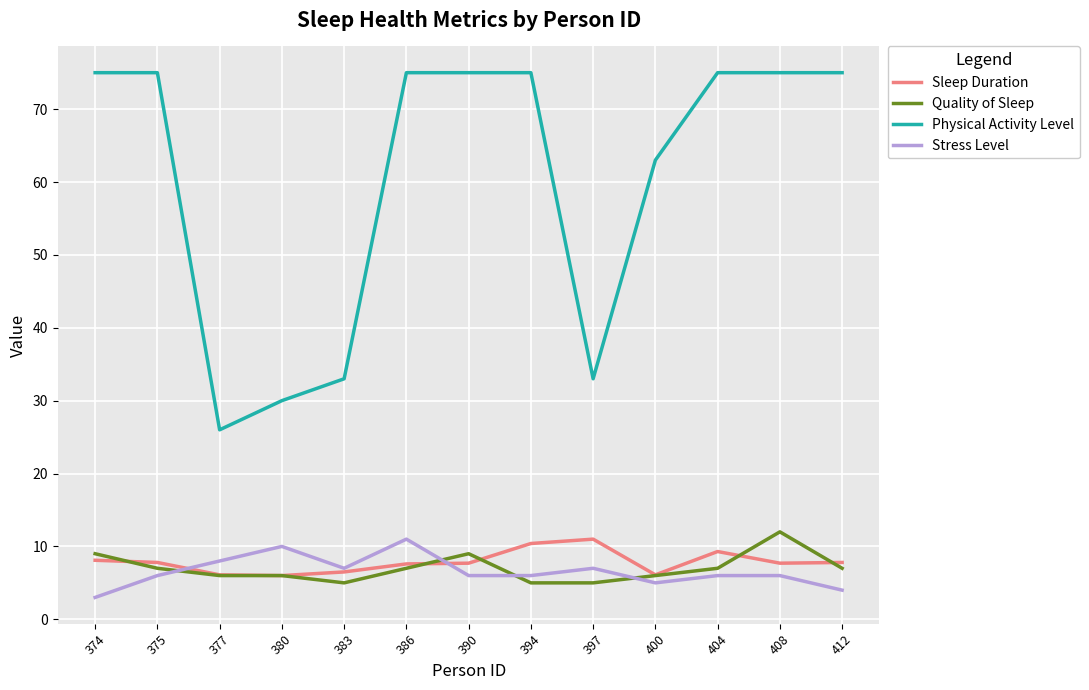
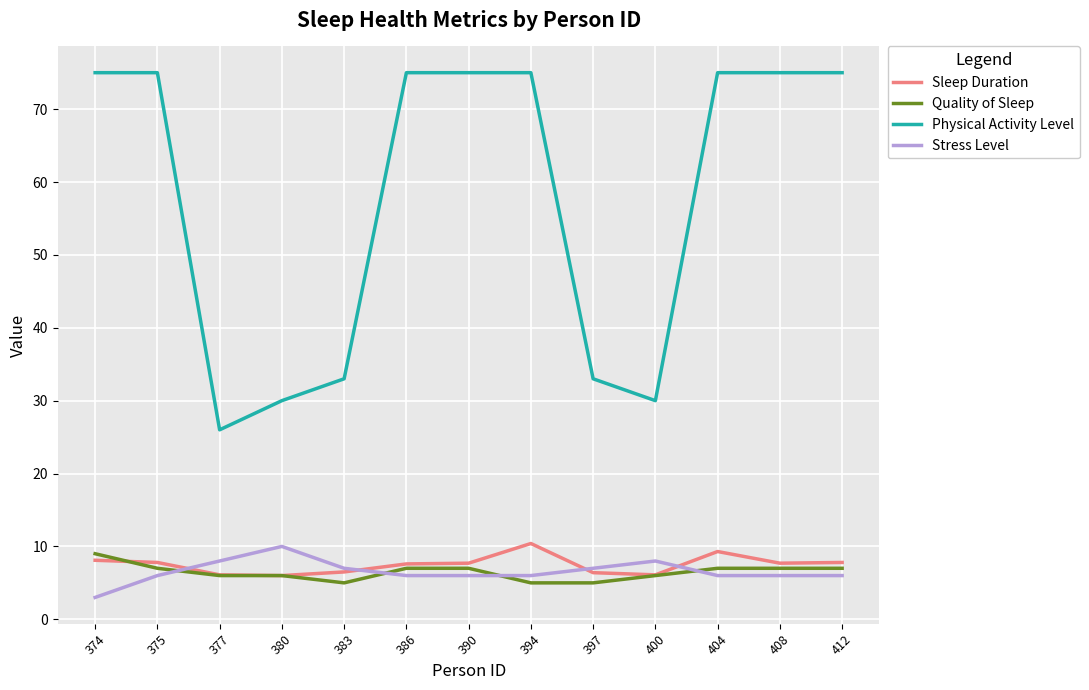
  {
    "Sleep Duration": {
      "374": 8,
      "375": 8,
      "383": 7,
      "386": 8,
      "390": 8,
      "394": 10,
-     "397": 11,
+     "397": 6,
      "404": 9,
      "408": 8,
      "412": 8
    },
    "Quality of Sleep": {
      "374": 9,
      "375": 7,
      "383": 5,
      "386": 7,
-     "390": 9,
+     "390": 7,
      "394": 5,
      "397": 5,
      "404": 7,
-     "408": 12,
+     "408": 7,
      "412": 7
    },
    "Physical Activity Level": {
      "374": 75,
      "375": 75,
      "377": 26,
      "380": 30,
      "383": 33,
      "386": 75,
      "390": 75,
      "394": 75,
      "397": 33,
-     "400": 63,
+     "400": 30,
      "404": 75,
      "408": 75,
      "412": 75
    },
    "Stress Level": {
      "374": 3,
      "375": 6,
      "377": 8,
      "380": 10,
      "383": 7,
-     "386": 11,
+     "386": 6,
      "390": 6,
      "394": 6,
      "397": 7,
-     "400": 5,
+     "400": 8,
      "404": 6,
      "408": 6,
-     "412": 4
+     "412": 6
    }
  }
